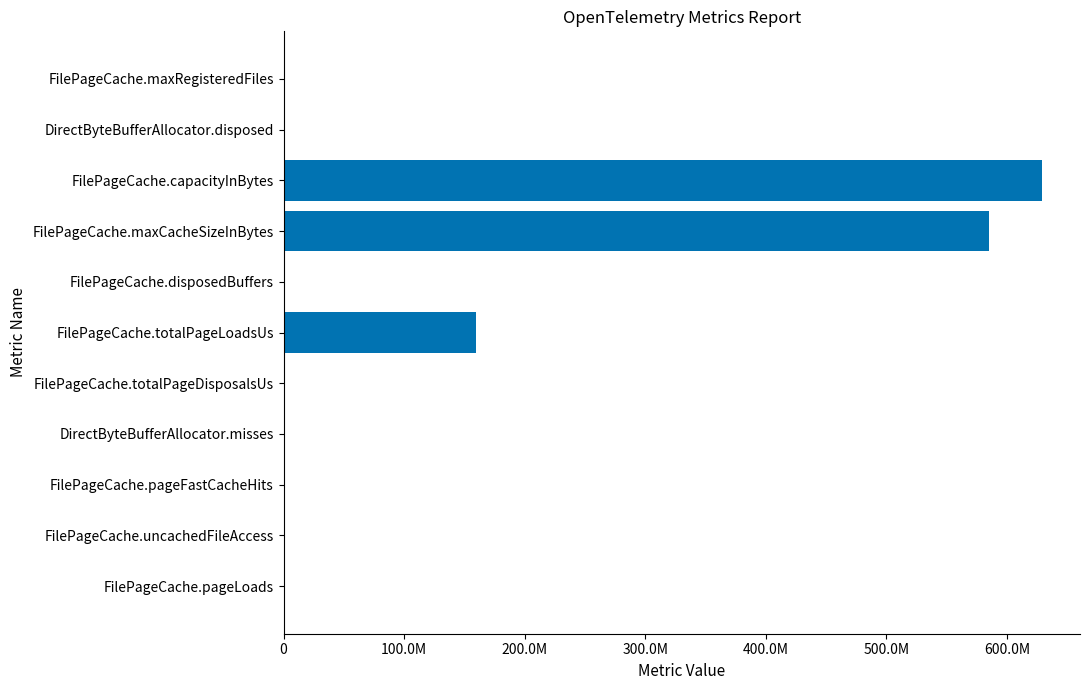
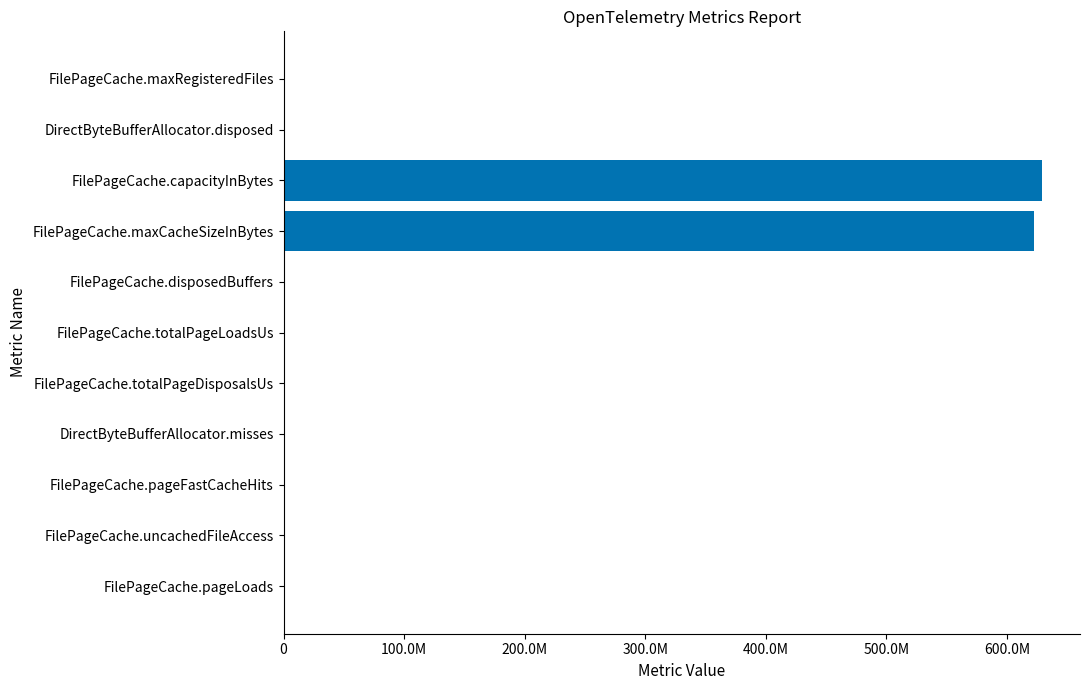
  {
    "FilePageCache.capacityInBytes": 629000000,
-   "FilePageCache.maxCacheSizeInBytes": 585000000,
-   "FilePageCache.totalPageLoadsUs": 160000000
+   "FilePageCache.maxCacheSizeInBytes": 623000000,
+   "FilePageCache.totalPageLoadsUs": 0
  }
